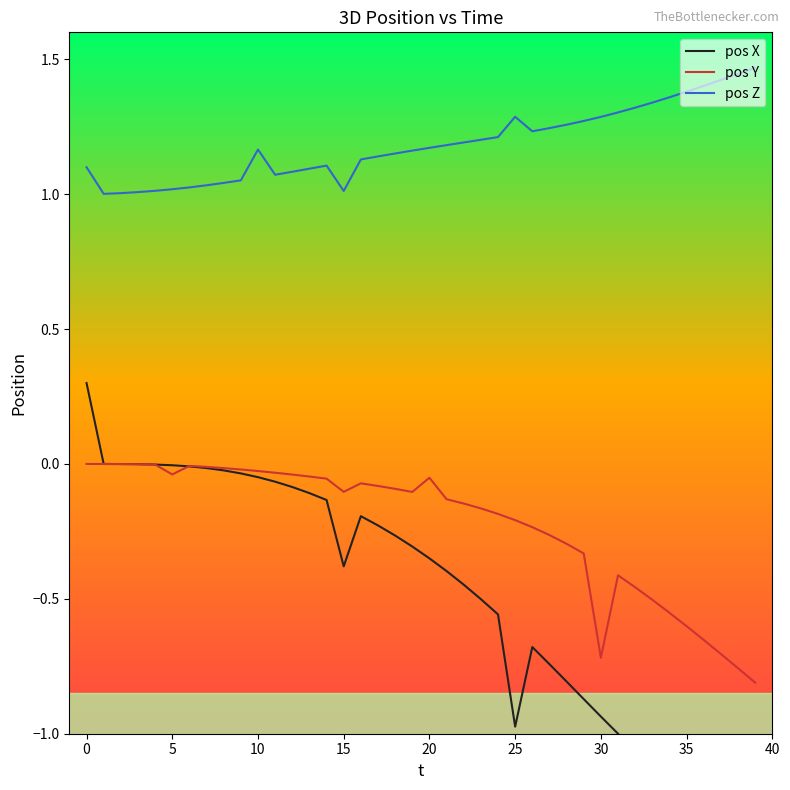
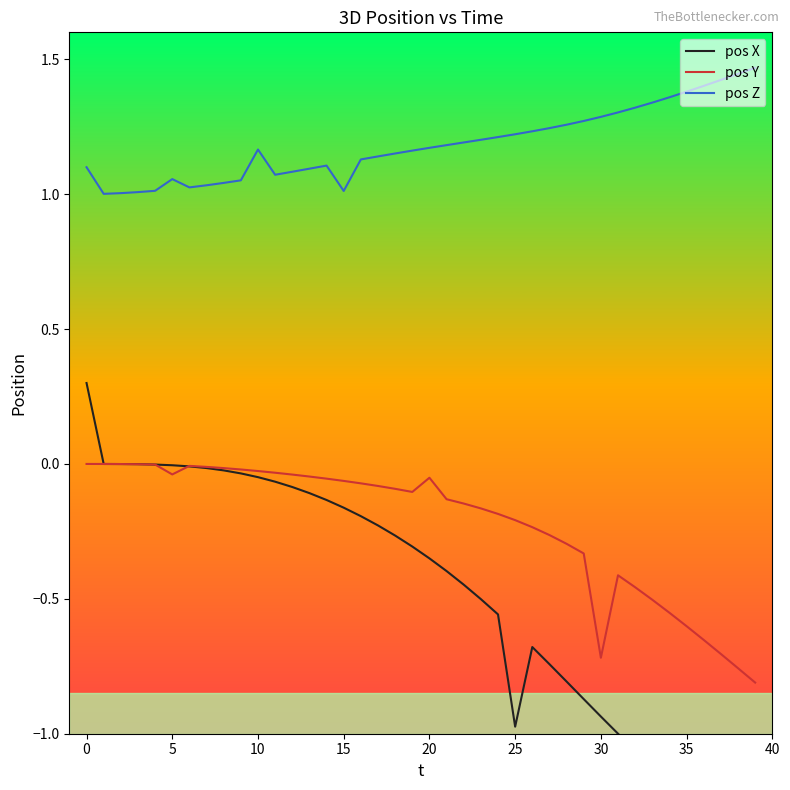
  {
    "pos X": {
      "0": 0.30,
      "5": 0.00,
      "10": -0.05,
-     "15": -0.38,
+     "15": -0.16,
      "20": -0.35
    },
    "pos Y": {
      "0": 0.00,
      "5": -0.04,
      "10": -0.03,
-     "15": -0.10,
+     "15": -0.06,
      "20": -0.05,
      "25": -0.21,
      "30": -0.72,
      "35": -0.60
    },
    "pos Z": {
      "0": 1.10,
-     "5": 1.02,
+     "5": 1.06,
      "10": 1.17,
      "15": 1.01,
      "20": 1.17,
-     "25": 1.29,
+     "25": 1.22,
      "30": 1.29
    }
  }
